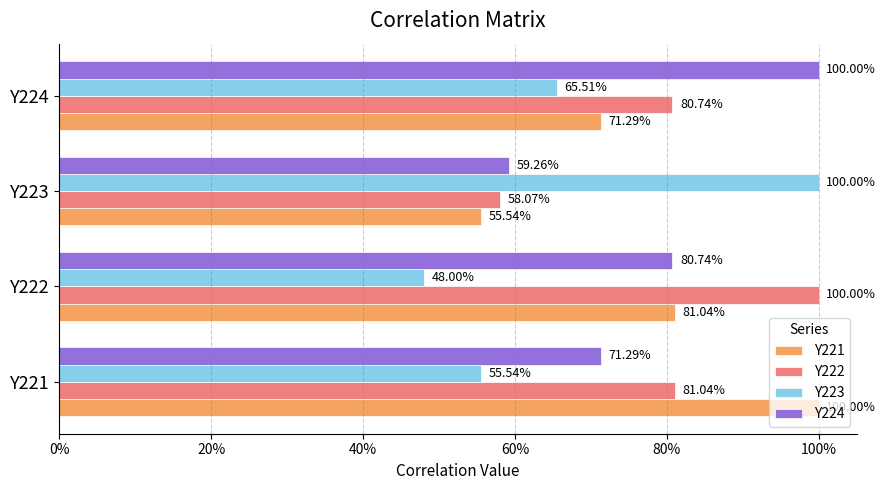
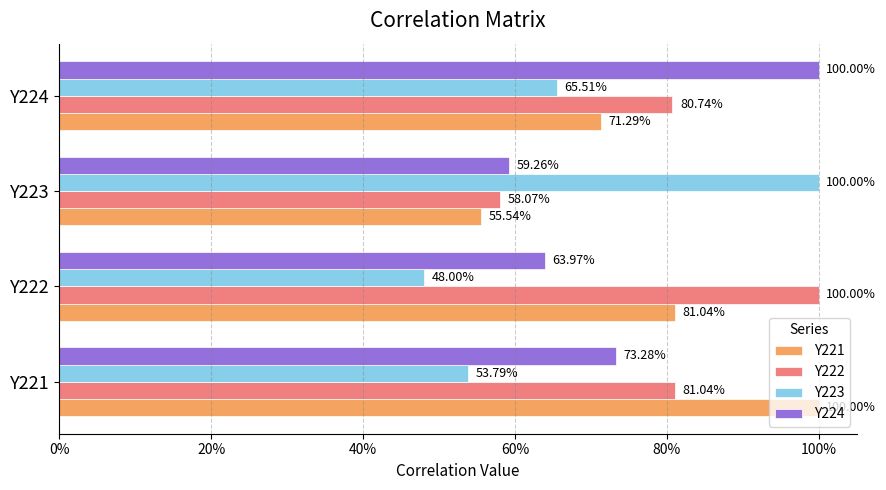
  {
    "Y223": {
      "Y224": "65.51%",
      "Y223": "100.00%",
      "Y222": "48.00%",
-     "Y221": "55.54%"
+     "Y221": "53.79%"
    },
    "Y224": {
      "Y224": "100.00%",
      "Y223": "59.26%",
-     "Y222": "80.74%",
-     "Y221": "71.29%"
+     "Y222": "63.97%",
+     "Y221": "73.28%"
    }
  }
